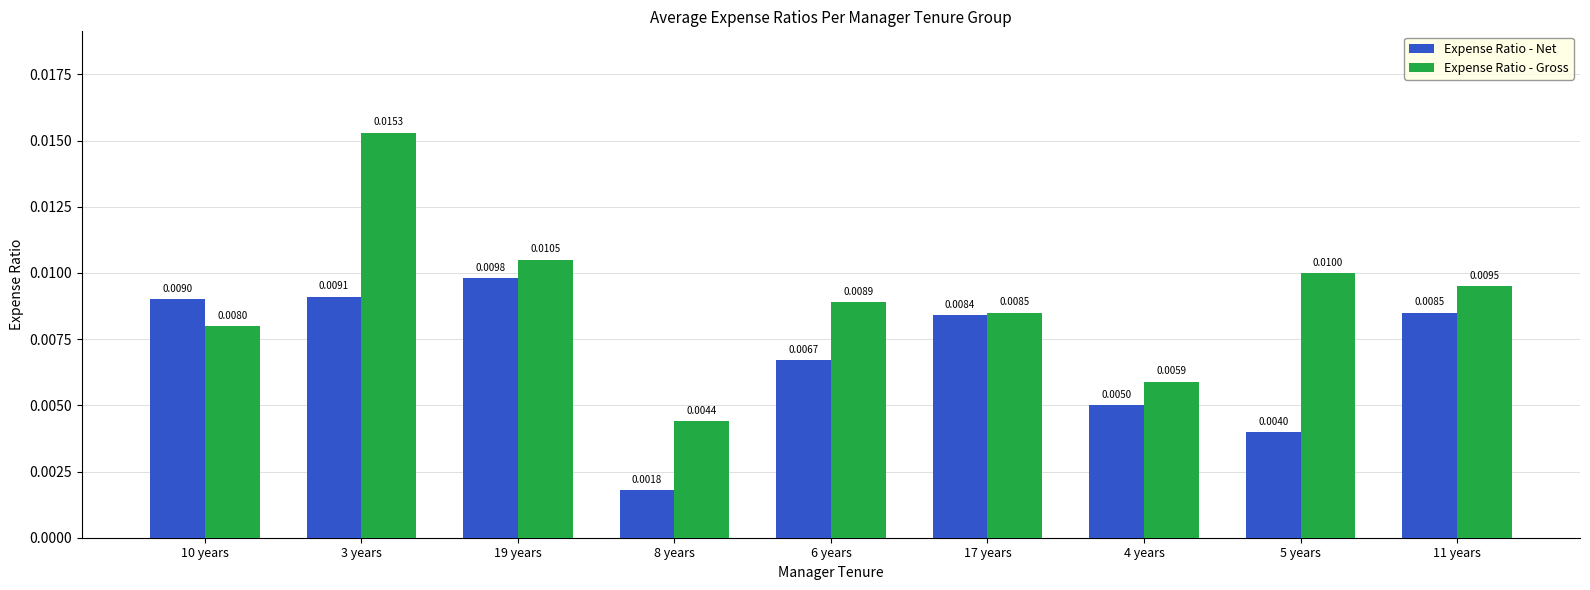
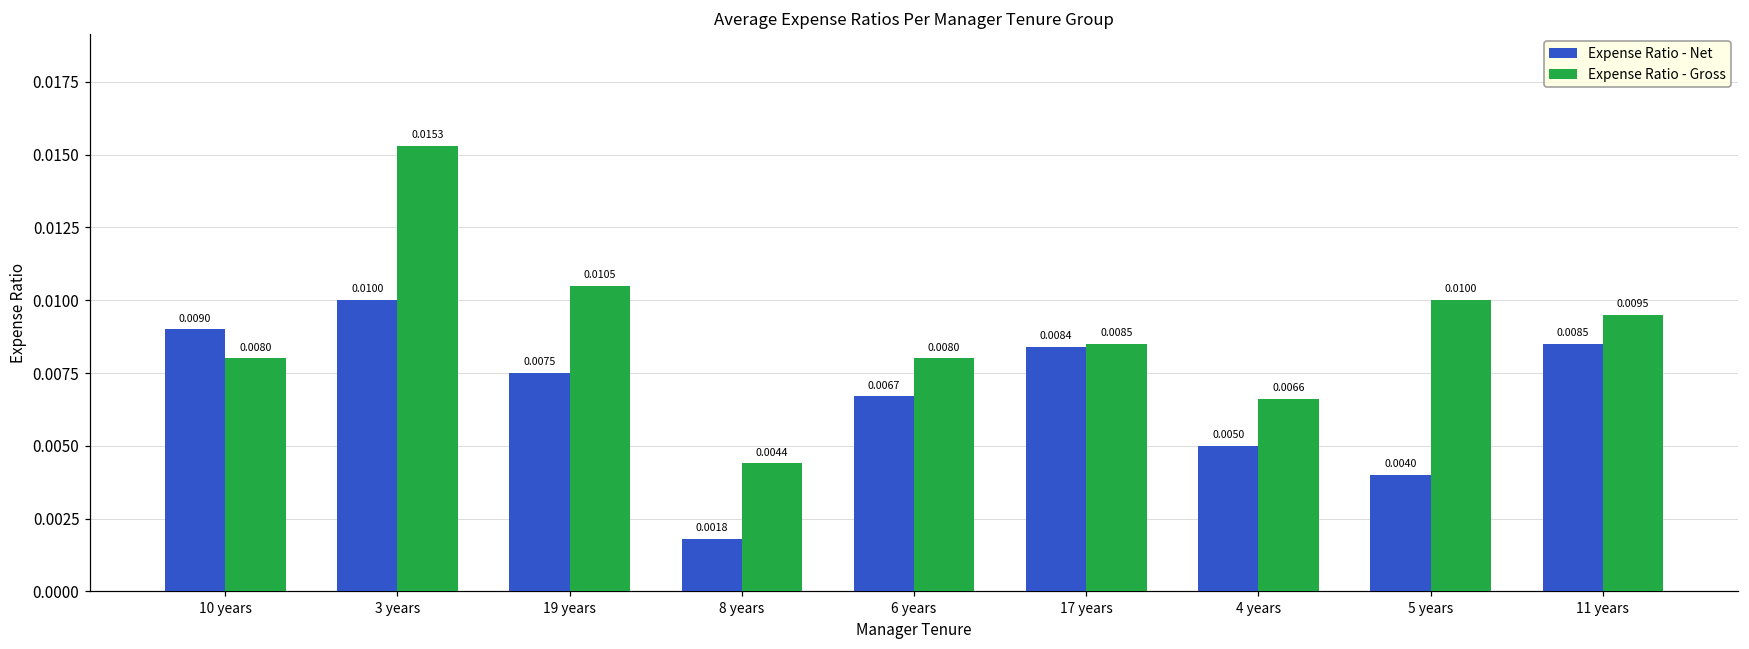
  {
    "Expense Ratio - Net": {
      "10 years": 0.0090,
-     "3 years": 0.0091,
-     "19 years": 0.0098,
+     "3 years": 0.0100,
+     "19 years": 0.0075,
      "8 years": 0.0018,
      "6 years": 0.0067,
      "17 years": 0.0084,
      "4 years": 0.0050,
      "5 years": 0.0040,
      "11 years": 0.0085
    },
    "Expense Ratio - Gross": {
      "10 years": 0.0080,
      "3 years": 0.0153,
      "19 years": 0.0105,
      "8 years": 0.0044,
-     "6 years": 0.0089,
+     "6 years": 0.0080,
      "17 years": 0.0085,
-     "4 years": 0.0059,
+     "4 years": 0.0066,
      "5 years": 0.0100,
      "11 years": 0.0095
    }
  }
